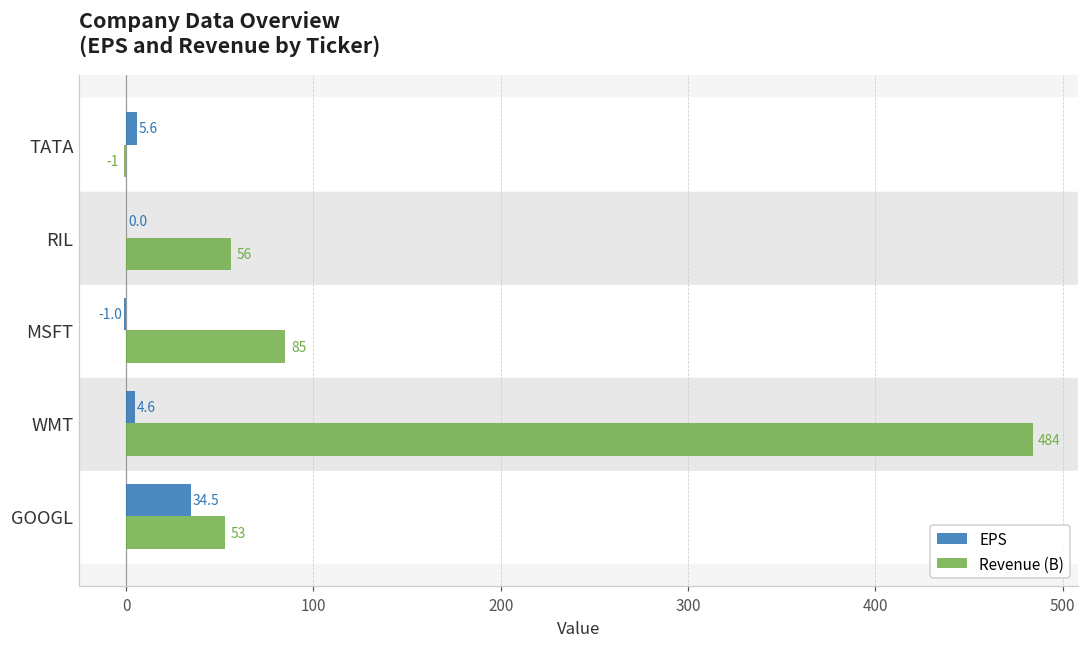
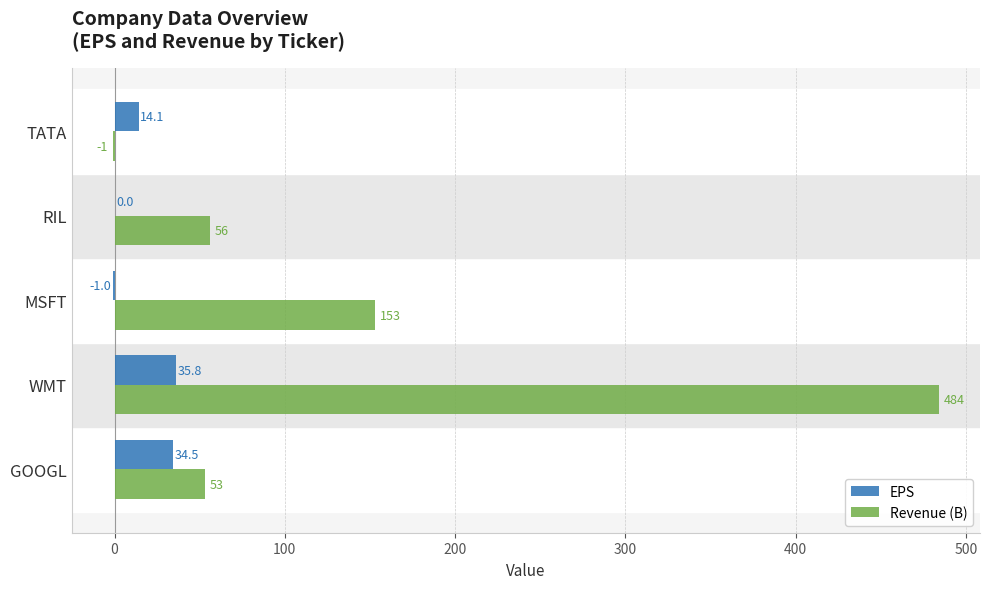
  {
    "EPS": {
-     "TATA": 5.6,
+     "TATA": 14.1,
      "RIL": 0.0,
      "MSFT": -1.0,
-     "WMT": 4.6,
+     "WMT": 35.8,
      "GOOGL": 34.5
    },
    "Revenue (B)": {
      "TATA": -1,
      "RIL": 56,
-     "MSFT": 85,
+     "MSFT": 153,
      "WMT": 484,
      "GOOGL": 53
    }
  }
